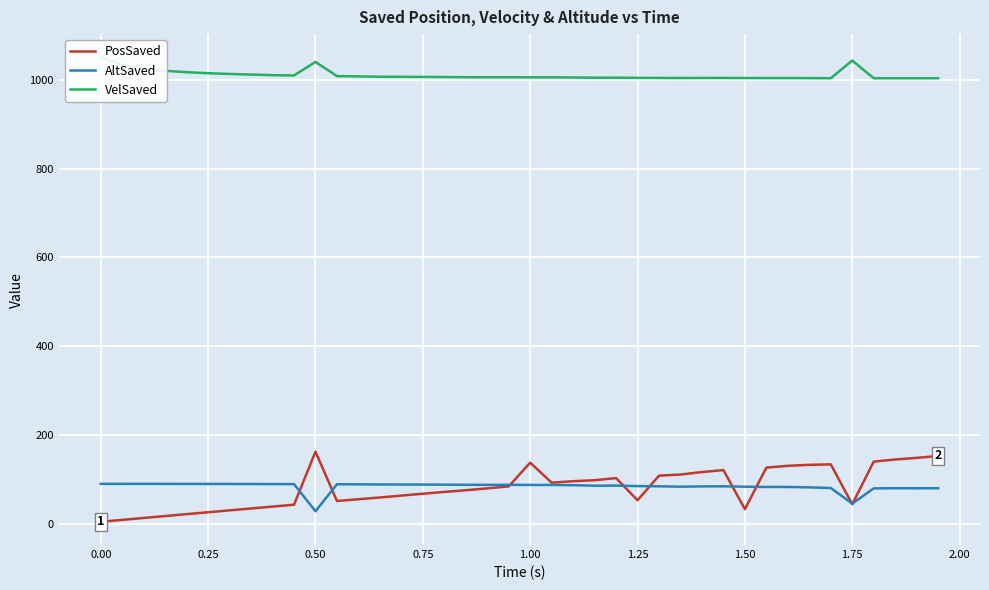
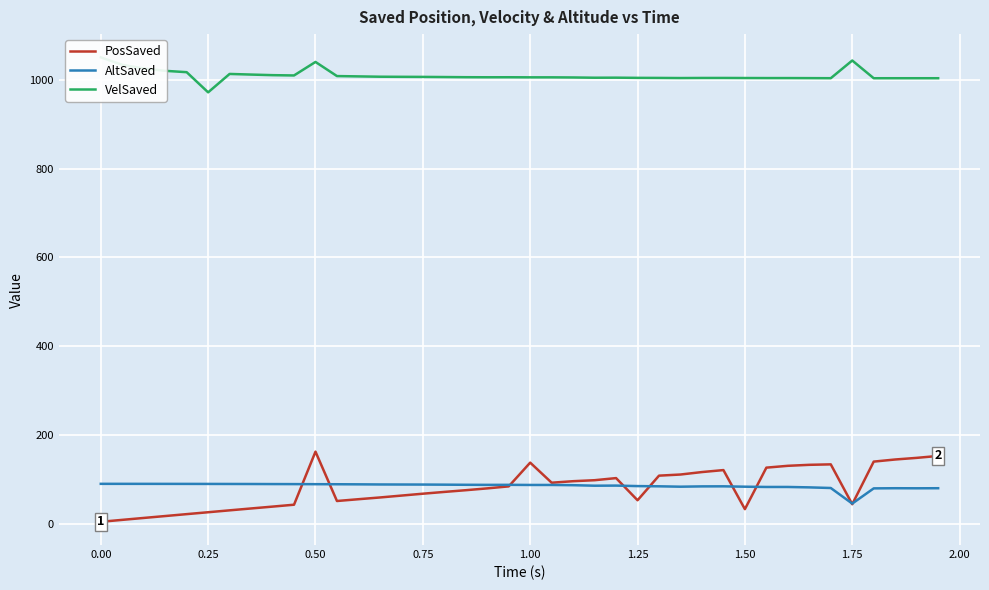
  {
    "PosSaved": {
      "0.25": 30,
      "0.50": 160,
      "0.75": 70,
      "1.00": 140,
      "1.25": 50,
      "1.50": 30
    },
    "AltSaved": {
      "0.00": 90,
      "0.25": 90,
-     "0.50": 30,
+     "0.50": 90,
      "0.75": 90,
      "1.00": 90,
      "1.25": 80,
      "1.50": 80
    },
    "VelSaved": {
-     "0.25": 1010,
+     "0.25": 970,
      "0.50": 1040,
      "0.75": 1010,
      "1.00": 1010,
      "1.25": 1000,
      "1.50": 1000,
      "1.75": 1040
    }
  }
